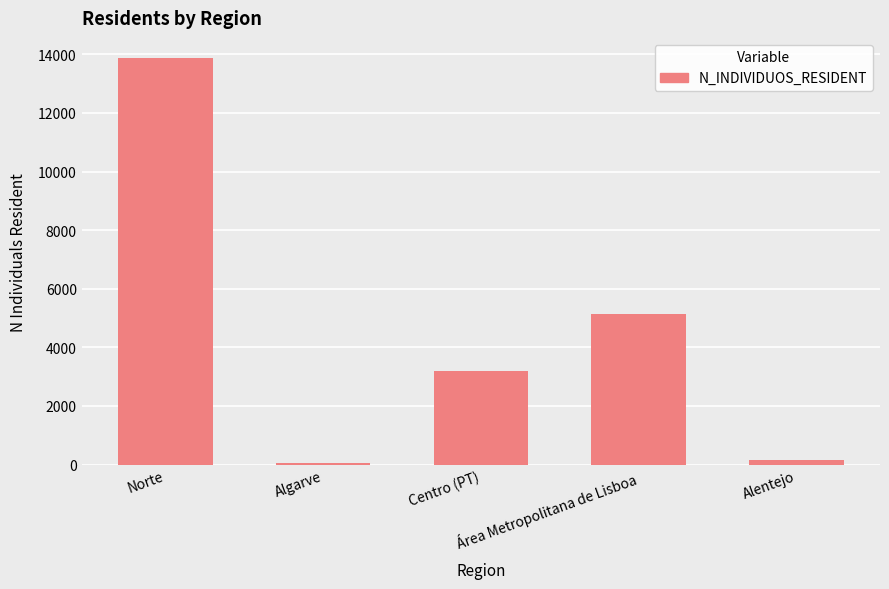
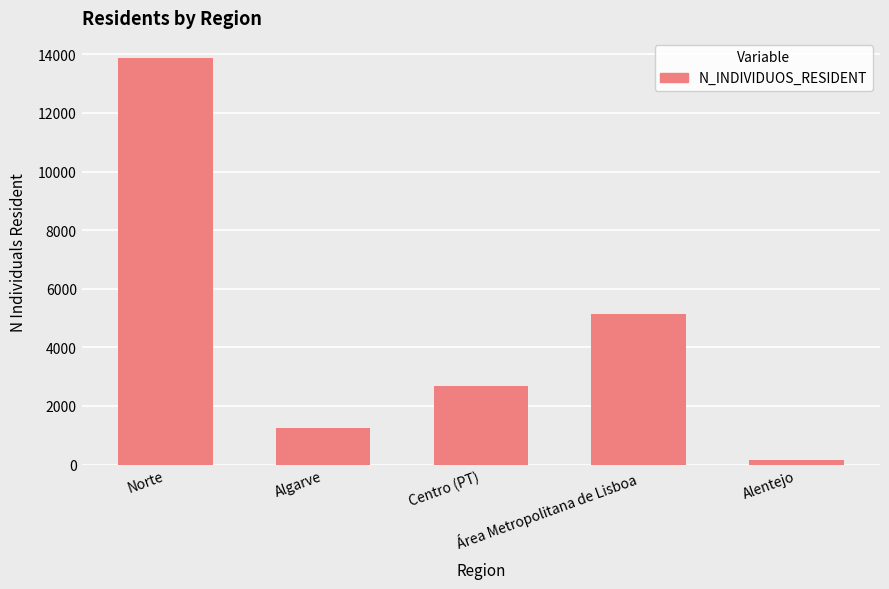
  {
    "Norte": 13900,
-   "Algarve": 100,
-   "Centro (PT)": 3200,
+   "Algarve": 1300,
+   "Centro (PT)": 2700,
    "Área Metropolitana de Lisboa": 5100,
    "Alentejo": 200
  }
